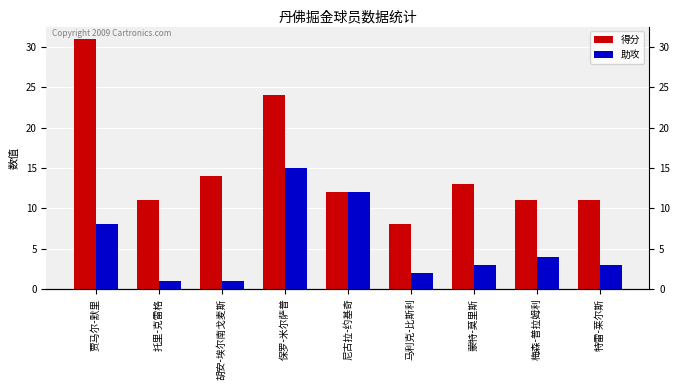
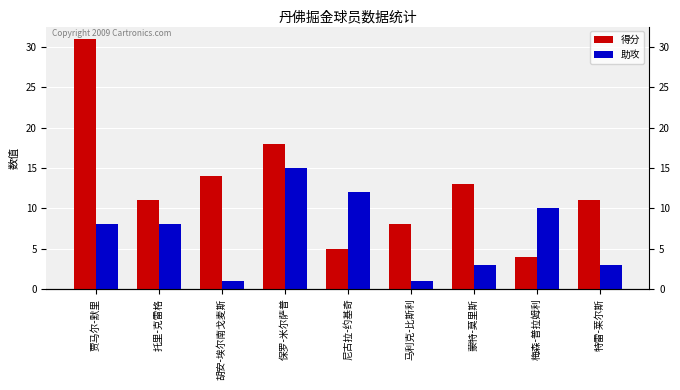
  {
    "得分": {
      "托里-克雷格": 11,
      "胡安-埃尔南戈麦斯": 14,
-     "保罗-米尔萨普": 24,
-     "尼古拉-约基奇": 12,
+     "保罗-米尔萨普": 18,
+     "尼古拉-约基奇": 5,
      "马利克-比斯利": 8,
      "蒙特-莫里斯": 13,
-     "梅森-普拉姆利": 11,
+     "梅森-普拉姆利": 4,
      "特雷-莱尔斯": 11
    },
    "助攻": {
      "贾马尔-默里": 8,
-     "托里-克雷格": 1,
+     "托里-克雷格": 8,
      "胡安-埃尔南戈麦斯": 1,
      "保罗-米尔萨普": 15,
      "尼古拉-约基奇": 12,
-     "马利克-比斯利": 2,
+     "马利克-比斯利": 1,
      "蒙特-莫里斯": 3,
-     "梅森-普拉姆利": 4,
+     "梅森-普拉姆利": 10,
      "特雷-莱尔斯": 3
    }
  }
